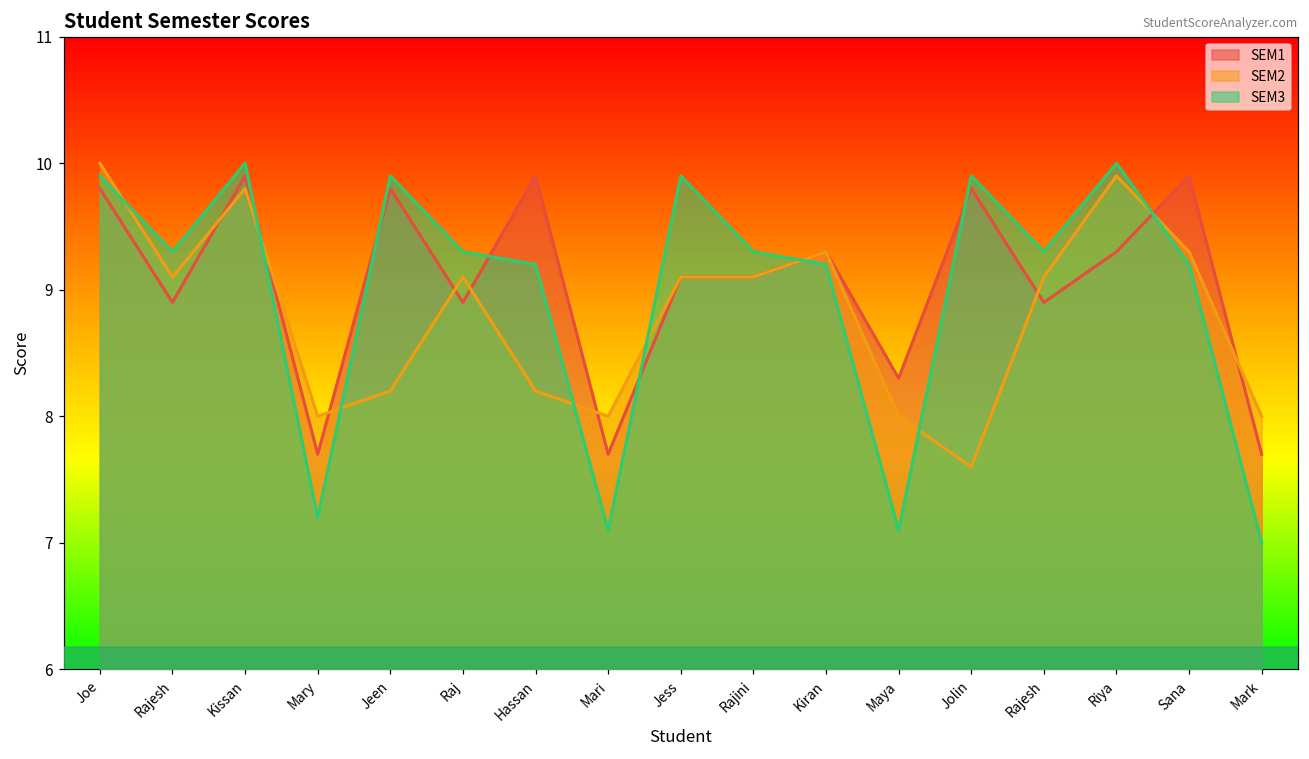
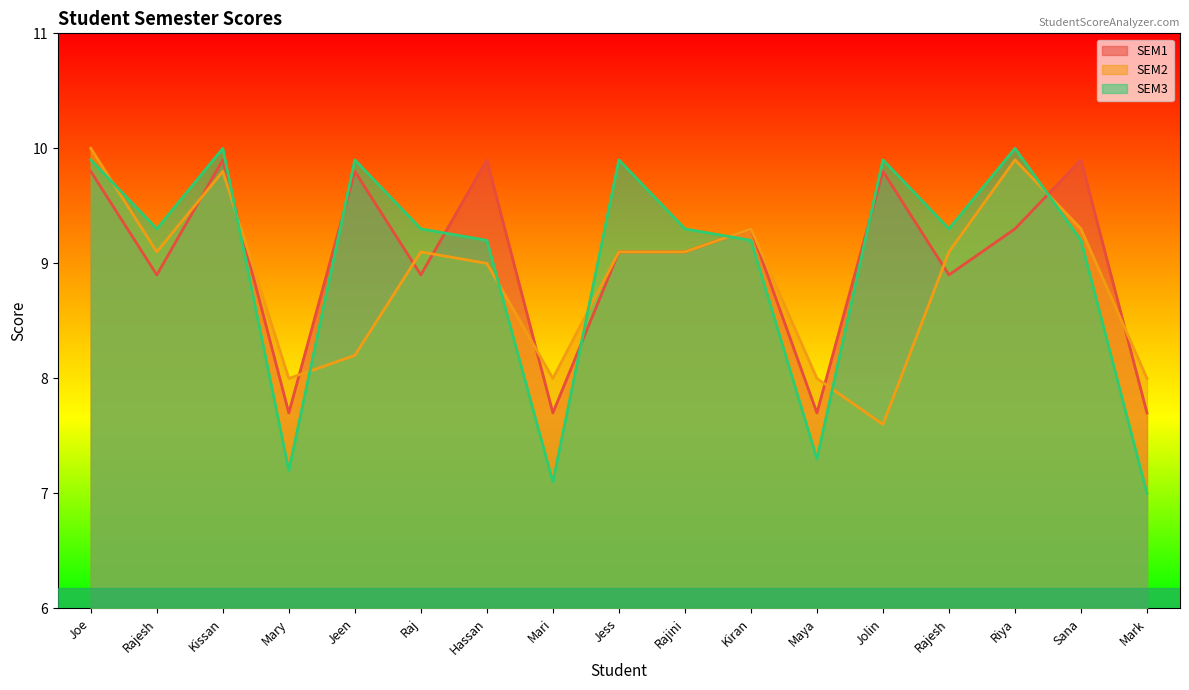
  {
    "SEM1": {
      "Joe": 9.8,
      "Kissan": 9.9,
      "Mary": 7.7,
      "Jeen": 9.8,
      "Raj": 8.9,
      "Hassan": 9.9,
      "Mari": 7.7,
-     "Maya": 8.3,
+     "Maya": 7.7,
      "Jolin": 9.8,
      "Riya": 9.3,
      "Sana": 9.9,
      "Mark": 7.7
    },
    "SEM2": {
      "Joe": 10.0,
      "Kissan": 9.8,
      "Mary": 8.0,
      "Jeen": 8.2,
      "Raj": 9.1,
-     "Hassan": 8.2,
+     "Hassan": 9.0,
      "Mari": 8.0,
      "Maya": 8.0,
      "Jolin": 7.6,
      "Riya": 9.9,
      "Sana": 9.3,
      "Mark": 8.0
    },
    "SEM3": {
      "Joe": 9.9,
      "Kissan": 10.0,
      "Mary": 7.2,
      "Jeen": 9.9,
      "Raj": 9.3,
      "Hassan": 9.2,
      "Mari": 7.1,
      "Jess": 9.9,
      "Rajini": 9.3,
      "Kiran": 9.2,
-     "Maya": 7.1,
+     "Maya": 7.3,
      "Jolin": 9.9,
      "Riya": 10.0,
      "Sana": 9.2,
      "Mark": 7.0
    }
  }
